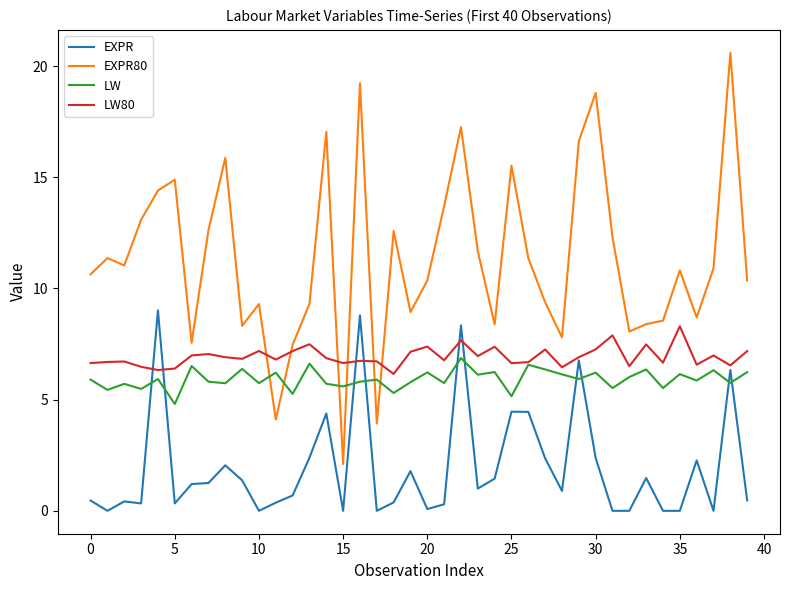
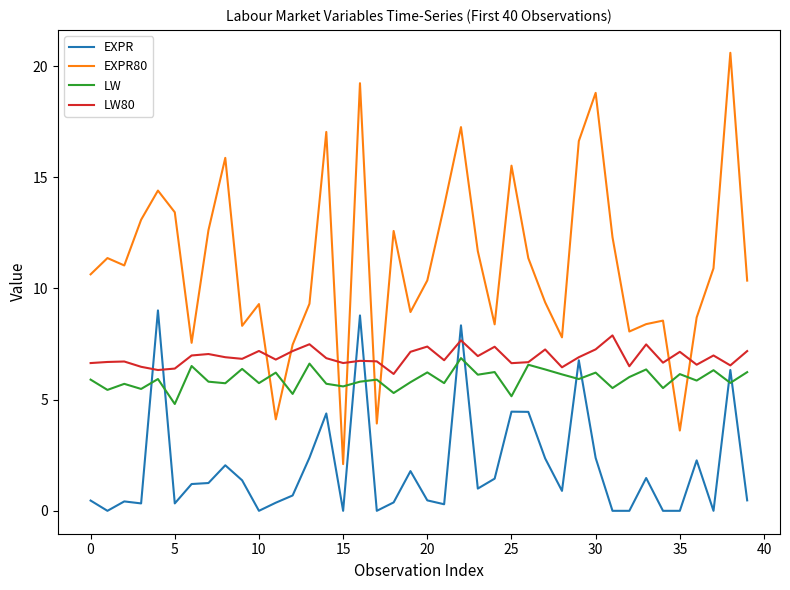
  {
    "EXPR": {
      "0": 0.5,
      "5": 0.3,
      "10": 0.0,
      "15": 0.0,
-     "20": 0.1,
+     "20": 0.5,
      "25": 4.5,
      "30": 2.4,
      "35": 0.0
    },
    "EXPR80": {
      "0": 10.6,
-     "5": 14.9,
+     "5": 13.4,
      "10": 9.3,
      "15": 2.1,
      "20": 10.4,
      "25": 15.5,
      "30": 18.8,
-     "35": 10.8
+     "35": 3.6
    },
    "LW": {
      "0": 5.9,
      "5": 4.8,
      "10": 5.7,
      "15": 5.6,
      "20": 6.2,
      "25": 5.2,
      "30": 6.2,
      "35": 6.1
    },
    "LW80": {
      "0": 6.6,
      "5": 6.4,
      "10": 7.2,
      "15": 6.6,
      "20": 7.4,
      "25": 6.6,
      "30": 7.3,
-     "35": 8.3
+     "35": 7.2
    }
  }
